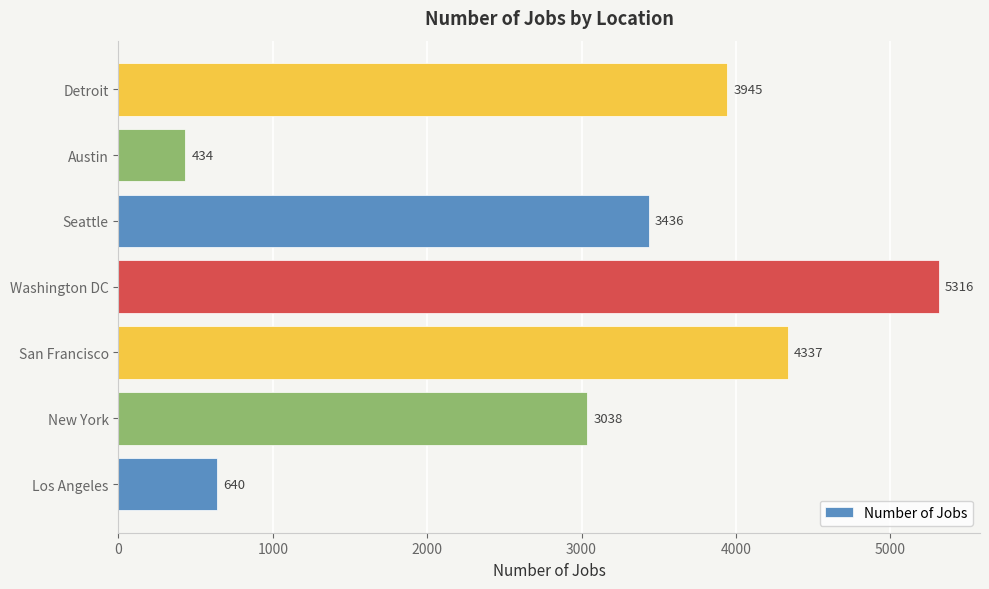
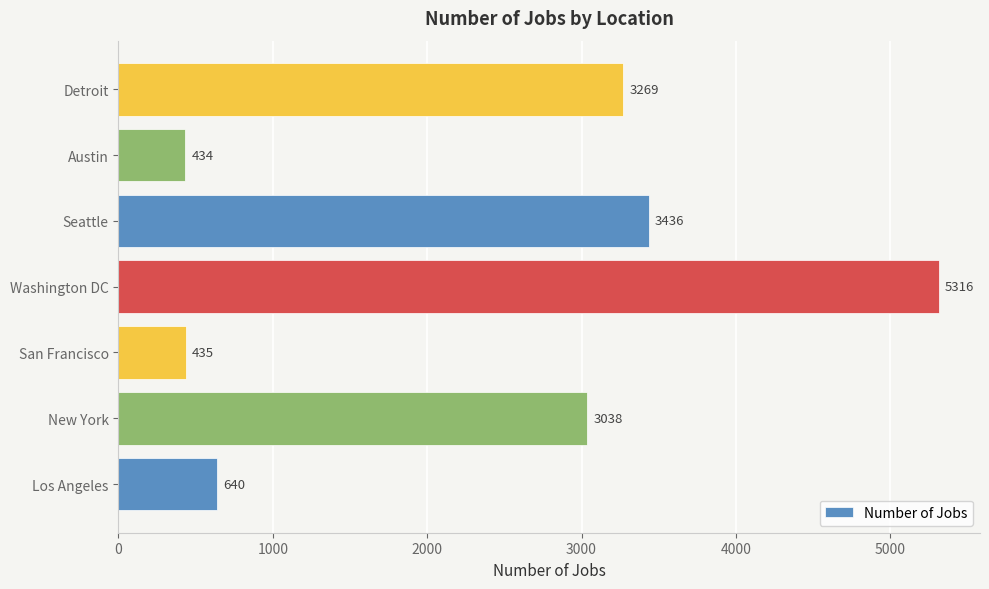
  {
-   "Detroit": 3945,
+   "Detroit": 3269,
    "Austin": 434,
    "Seattle": 3436,
    "Washington DC": 5316,
-   "San Francisco": 4337,
+   "San Francisco": 435,
    "New York": 3038,
    "Los Angeles": 640
  }
